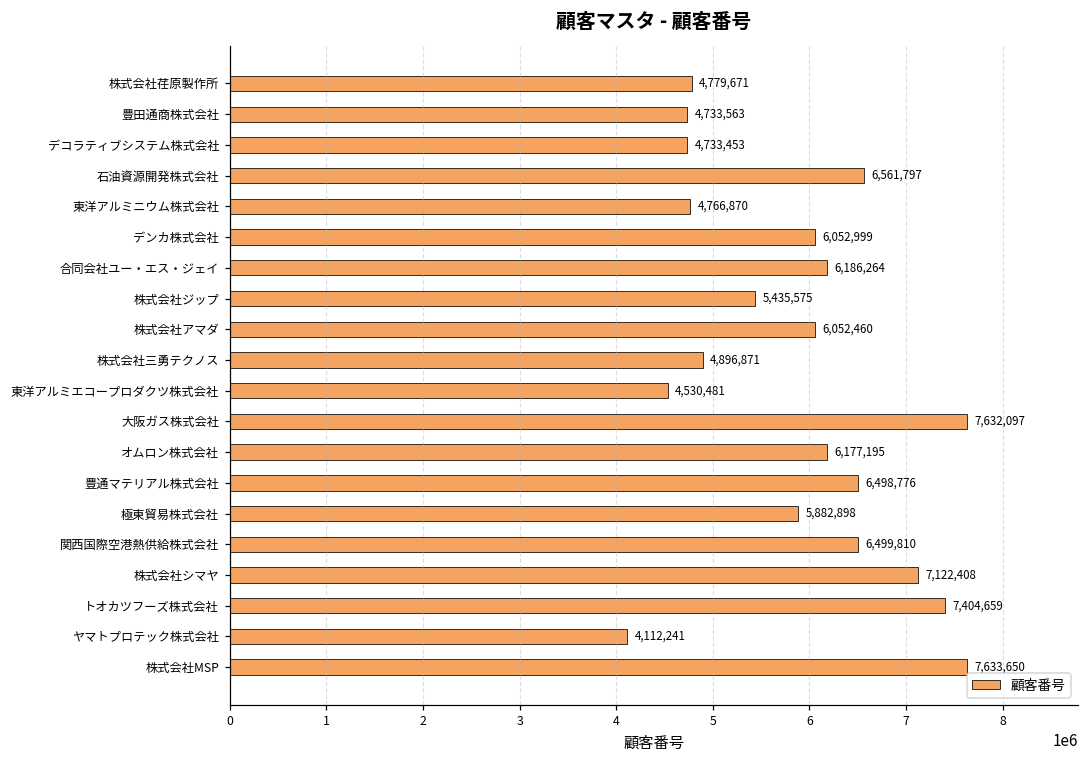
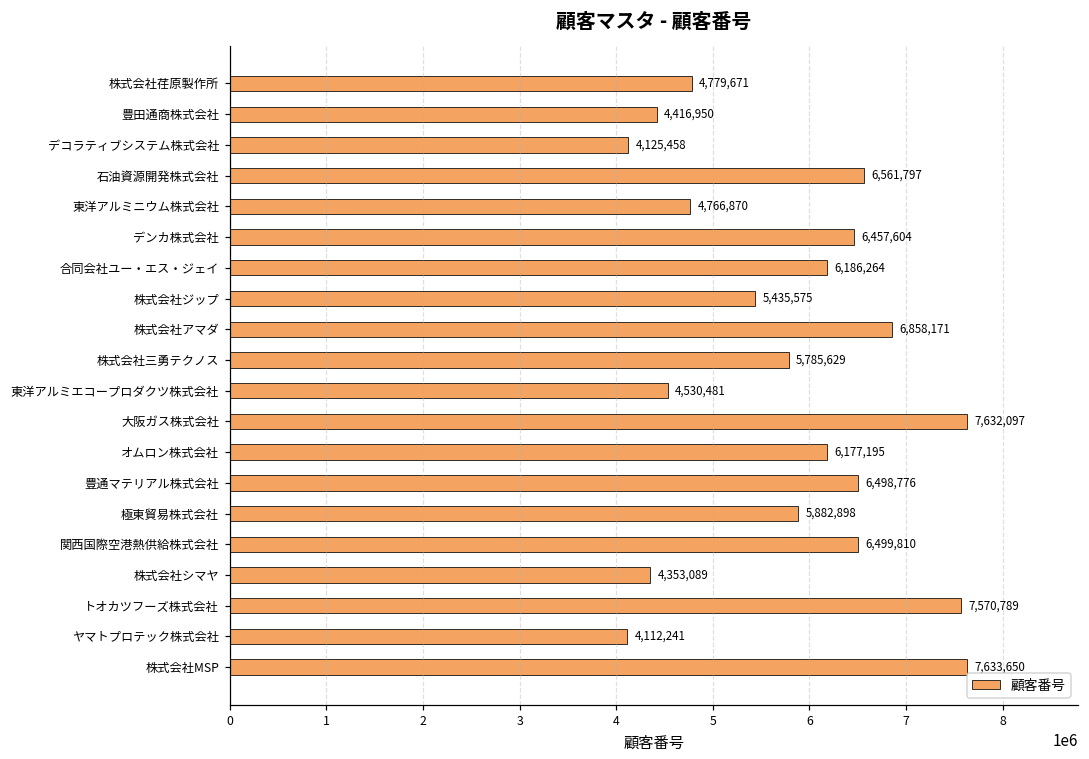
  {
    "株式会社荏原製作所": "4,779,671",
-   "豊田通商株式会社": "4,733,563",
-   "デコラティブシステム株式会社": "4,733,453",
+   "豊田通商株式会社": "4,416,950",
+   "デコラティブシステム株式会社": "4,125,458",
    "石油資源開発株式会社": "6,561,797",
    "東洋アルミニウム株式会社": "4,766,870",
-   "デンカ株式会社": "6,052,999",
+   "デンカ株式会社": "6,457,604",
    "合同会社ユー・エス・ジェイ": "6,186,264",
    "株式会社ジップ": "5,435,575",
-   "株式会社アマダ": "6,052,460",
-   "株式会社三勇テクノス": "4,896,871",
+   "株式会社アマダ": "6,858,171",
+   "株式会社三勇テクノス": "5,785,629",
    "東洋アルミエコープロダクツ株式会社": "4,530,481",
    "大阪ガス株式会社": "7,632,097",
    "オムロン株式会社": "6,177,195",
    "豊通マテリアル株式会社": "6,498,776",
    "極東貿易株式会社": "5,882,898",
    "関西国際空港熱供給株式会社": "6,499,810",
-   "株式会社シマヤ": "7,122,408",
-   "トオカツフーズ株式会社": "7,404,659",
+   "株式会社シマヤ": "4,353,089",
+   "トオカツフーズ株式会社": "7,570,789",
    "ヤマトプロテック株式会社": "4,112,241",
    "株式会社MSP": "7,633,650"
  }
